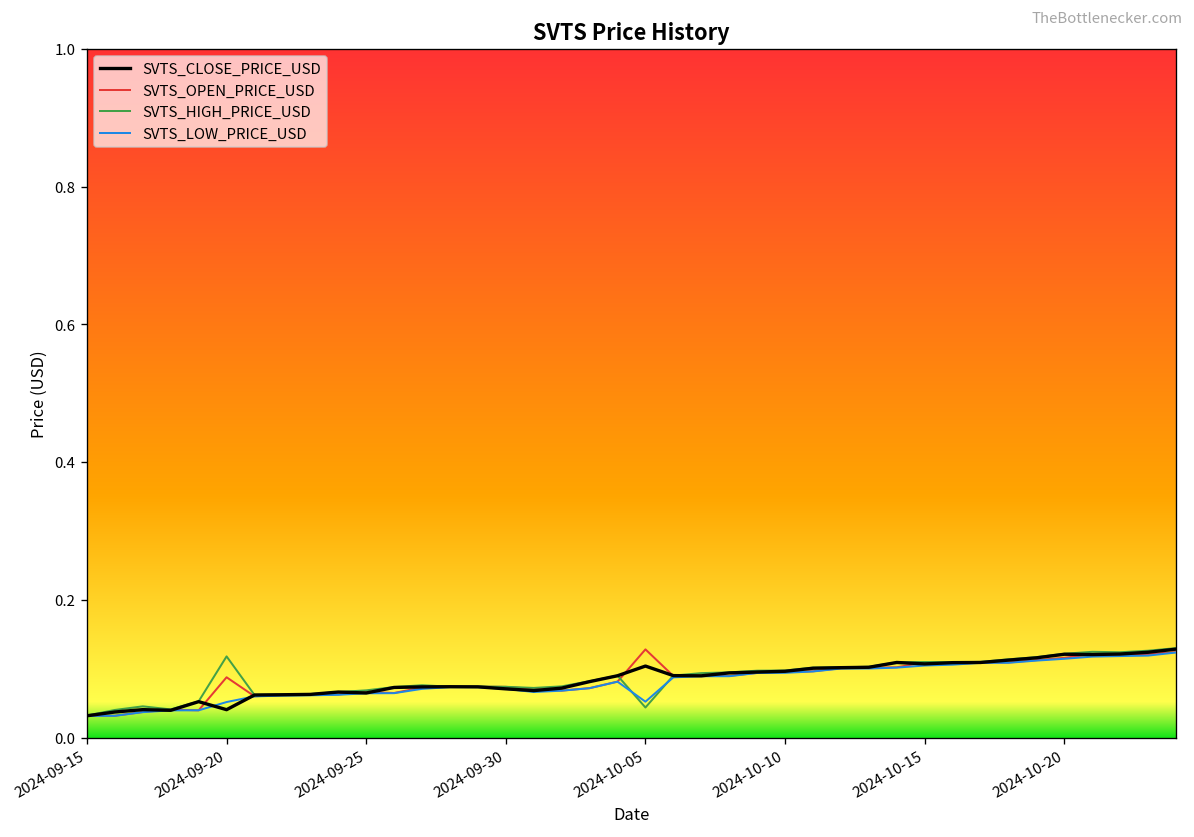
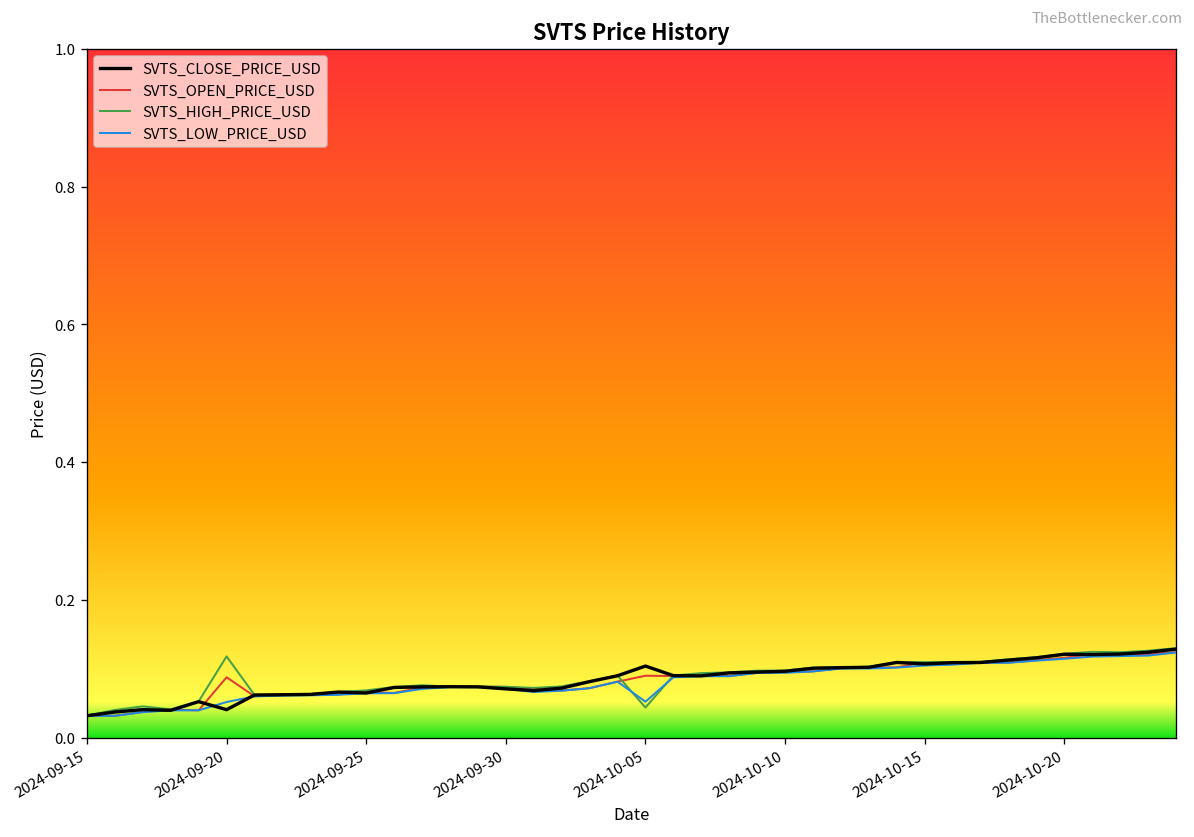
  {
    "SVTS_CLOSE_PRICE_USD": {
      "2024-09-20": 0.04,
      "2024-10-05": 0.10
    },
    "SVTS_OPEN_PRICE_USD": {
      "2024-09-20": 0.09,
-     "2024-10-05": 0.13
+     "2024-10-05": 0.09
    },
    "SVTS_HIGH_PRICE_USD": {
      "2024-09-20": 0.12,
      "2024-10-05": 0.04
    },
    "SVTS_LOW_PRICE_USD": {
      "2024-09-20": 0.05,
      "2024-10-05": 0.05
    }
  }
